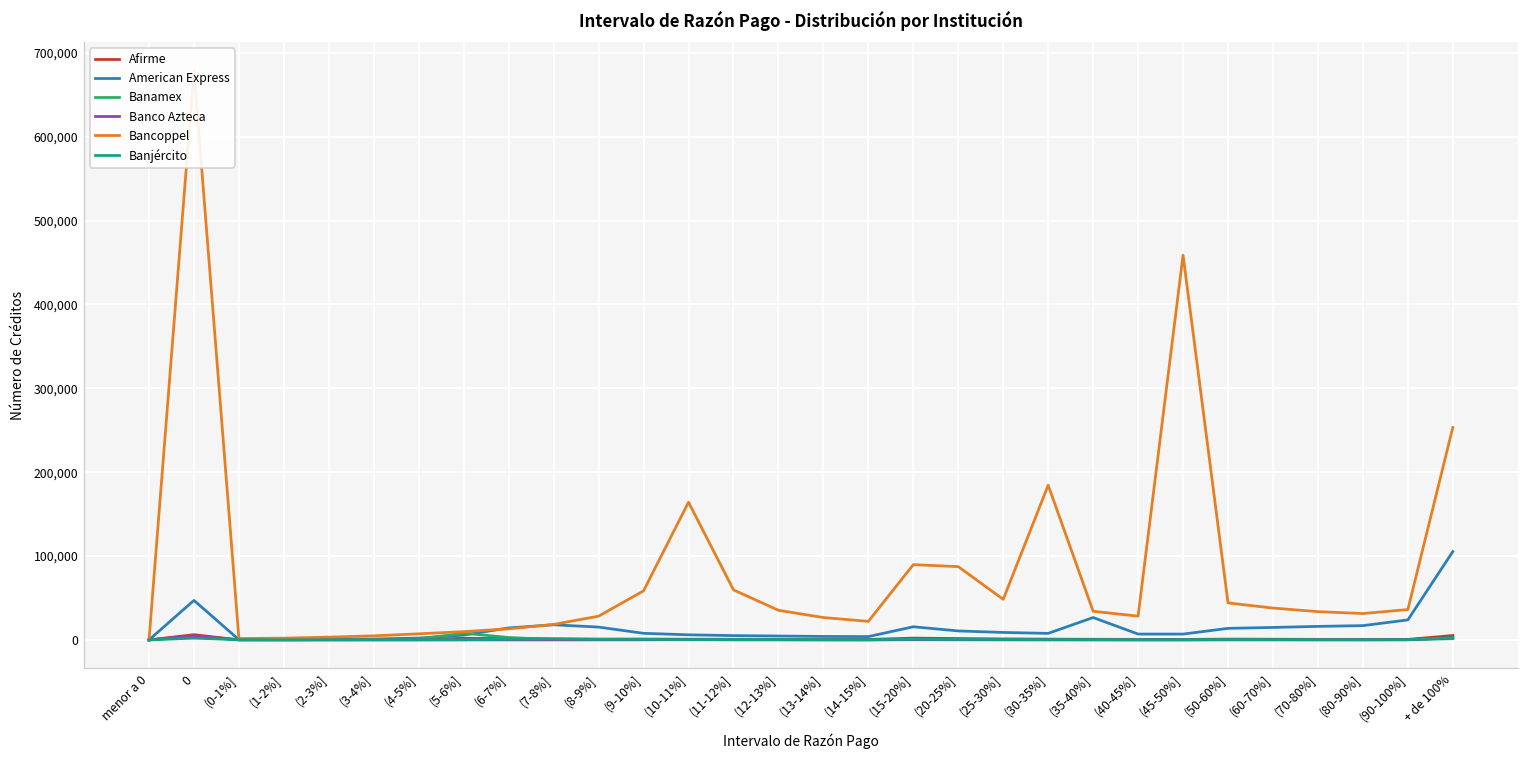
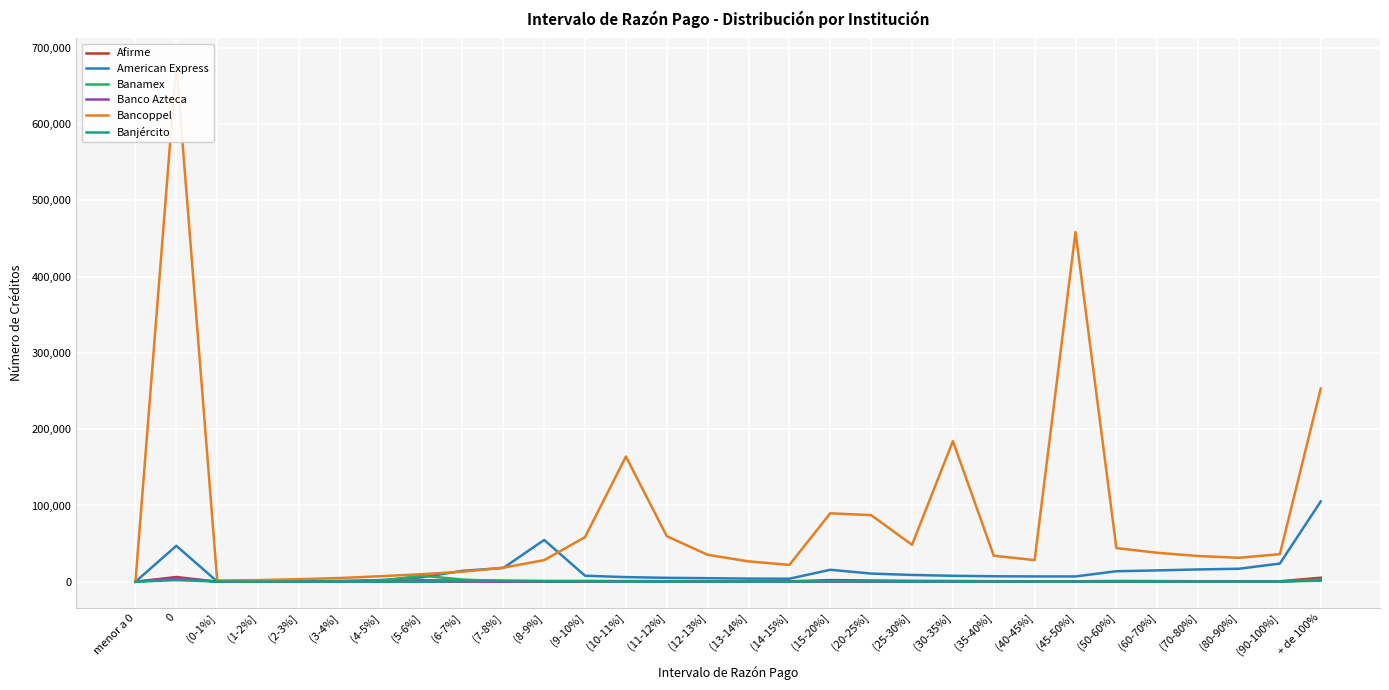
  {
    "American Express": {
      "0": "50,000",
-     "(8-9%]": "20,000",
+     "(8-9%]": "50,000",
      "(9-10%]": "10,000",
      "(10-11%]": "10,000",
      "(11-12%]": "10,000",
      "(12-13%]": "0",
      "(13-14%]": "0",
      "(14-15%]": "0",
      "(15-20%]": "20,000",
      "(20-25%]": "10,000",
      "(25-30%]": "10,000",
      "(30-35%]": "10,000",
-     "(35-40%]": "30,000",
+     "(35-40%]": "10,000",
      "(40-45%]": "10,000",
      "(45-50%]": "10,000",
      "(50-60%]": "10,000",
      "(60-70%]": "10,000",
      "(70-80%]": "20,000",
      "(80-90%]": "20,000",
      "(90-100%]": "20,000",
      "+ de 100%": "110,000"
    },
    "Bancoppel": {
      "(3-4%]": "0",
      "(4-5%]": "10,000",
      "(8-9%]": "30,000",
      "(9-10%]": "60,000",
      "(10-11%]": "160,000",
      "(11-12%]": "60,000",
      "(12-13%]": "40,000",
      "(13-14%]": "30,000",
      "(14-15%]": "20,000",
      "(15-20%]": "90,000",
      "(20-25%]": "90,000",
      "(25-30%]": "50,000",
      "(30-35%]": "180,000",
      "(35-40%]": "30,000",
      "(40-45%]": "30,000",
      "(45-50%]": "460,000",
      "(50-60%]": "40,000",
      "(60-70%]": "40,000",
      "(70-80%]": "30,000",
      "(80-90%]": "30,000",
      "(90-100%]": "40,000",
      "+ de 100%": "250,000"
    }
  }
